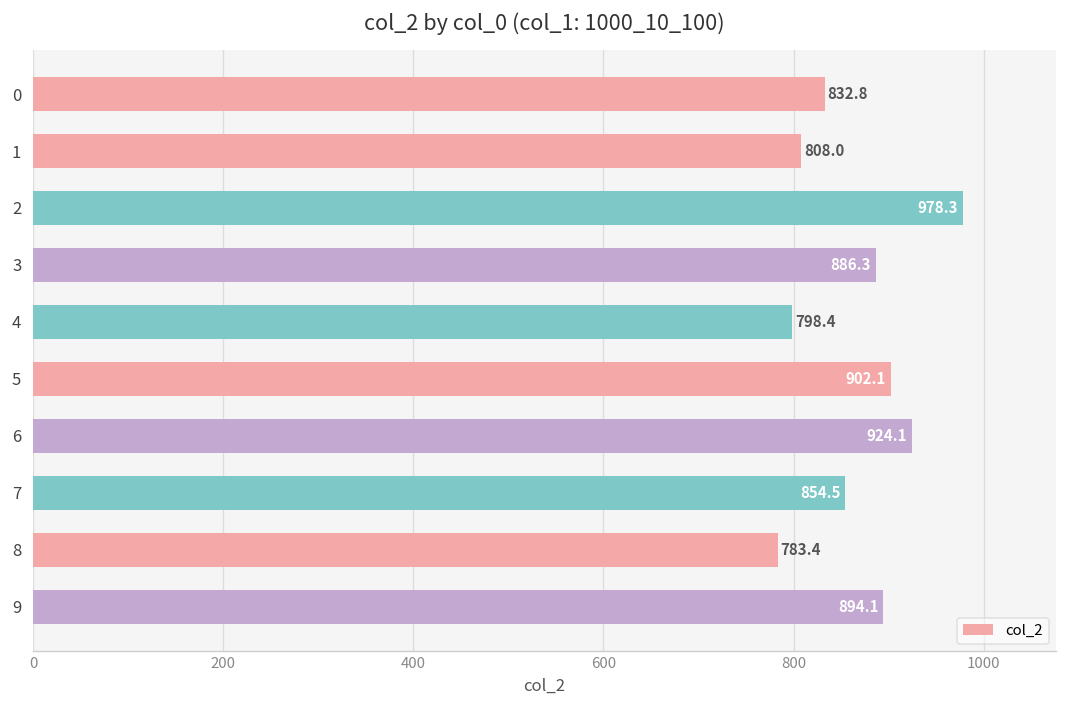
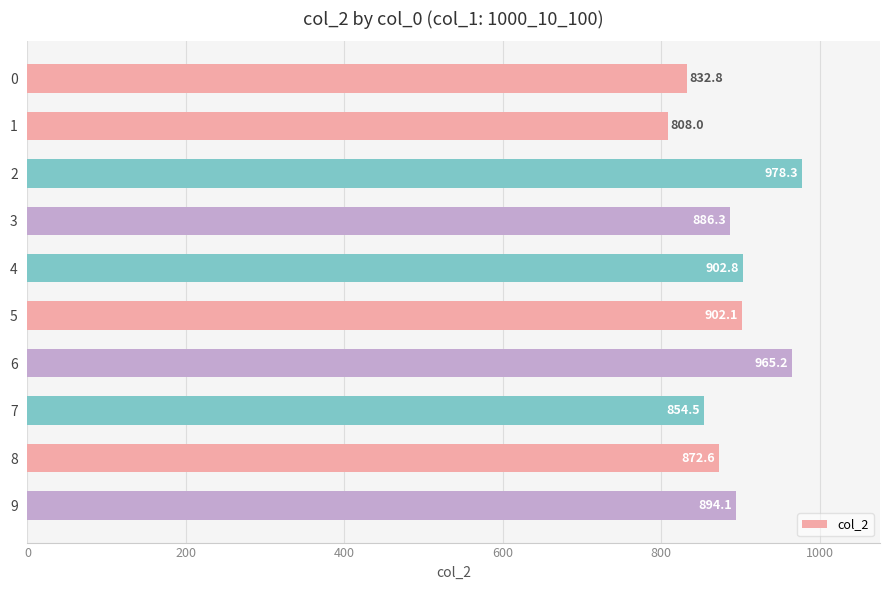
  {
    "0": 832.8,
    "1": 808.0,
    "2": 978.3,
    "3": 886.3,
-   "4": 798.4,
+   "4": 902.8,
    "5": 902.1,
-   "6": 924.1,
+   "6": 965.2,
    "7": 854.5,
-   "8": 783.4,
+   "8": 872.6,
    "9": 894.1
  }
